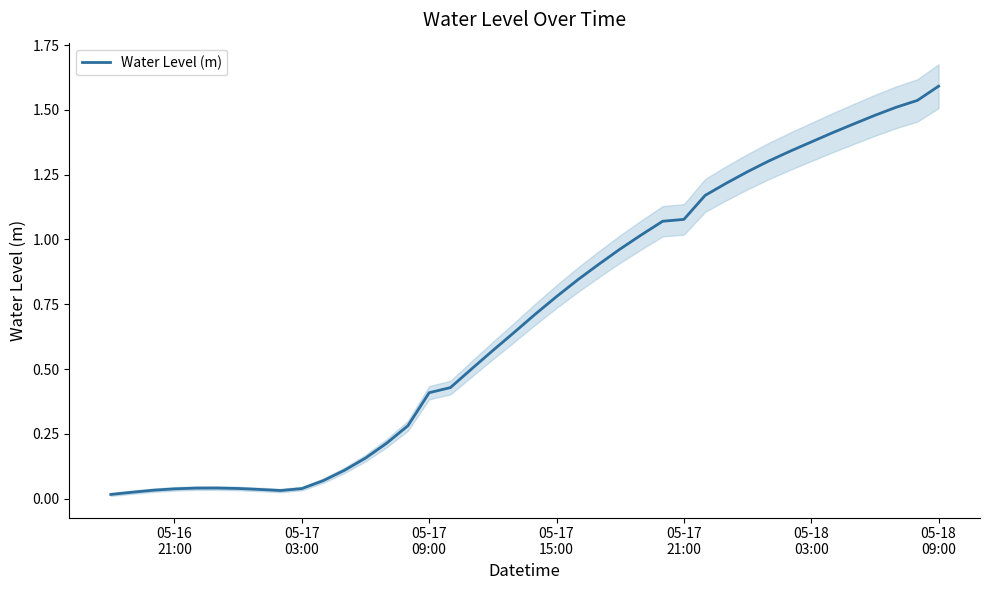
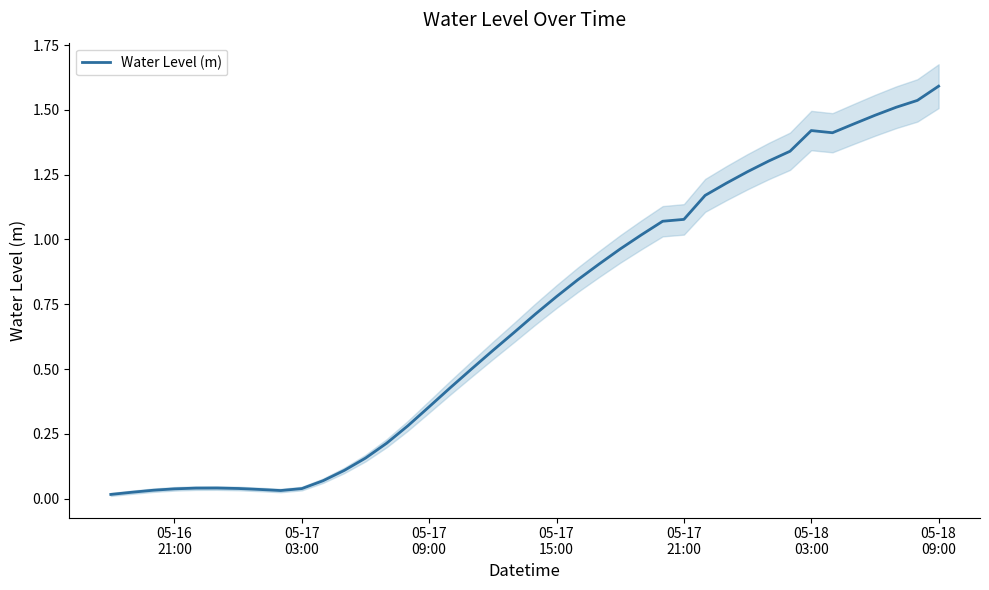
  {
    "Water Level (m)": {
-     "05-17 09:00": 0.41,
+     "05-17 09:00": 0.35,
      "05-17 15:00": 0.78,
      "05-17 21:00": 1.08,
-     "05-18 03:00": 1.38,
+     "05-18 03:00": 1.42,
      "05-18 09:00": 1.59
    }
  }
